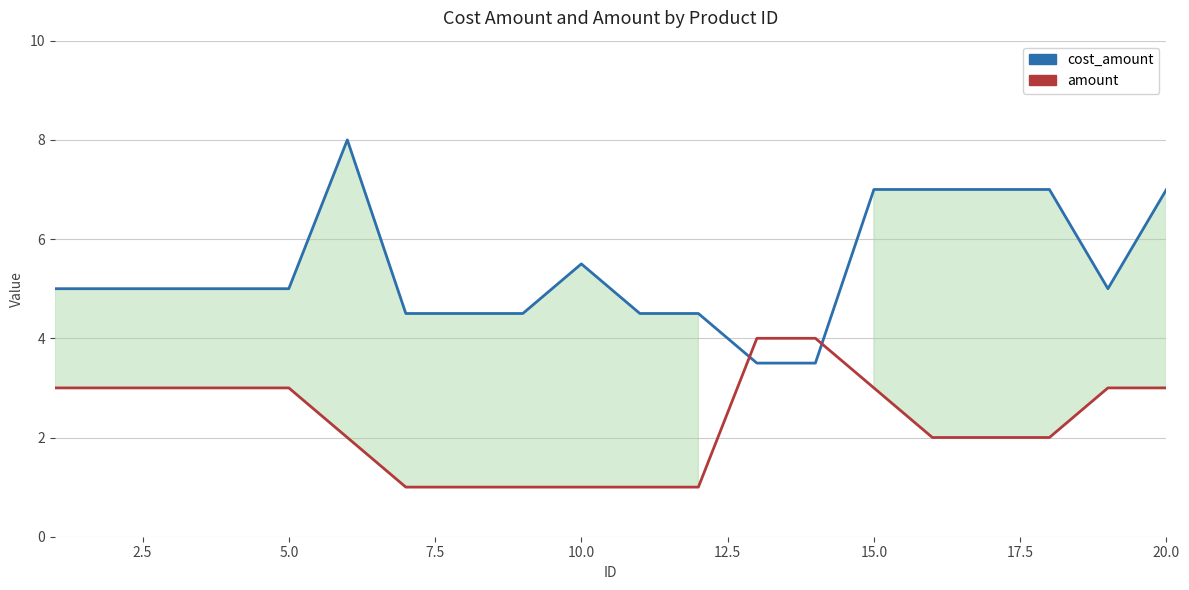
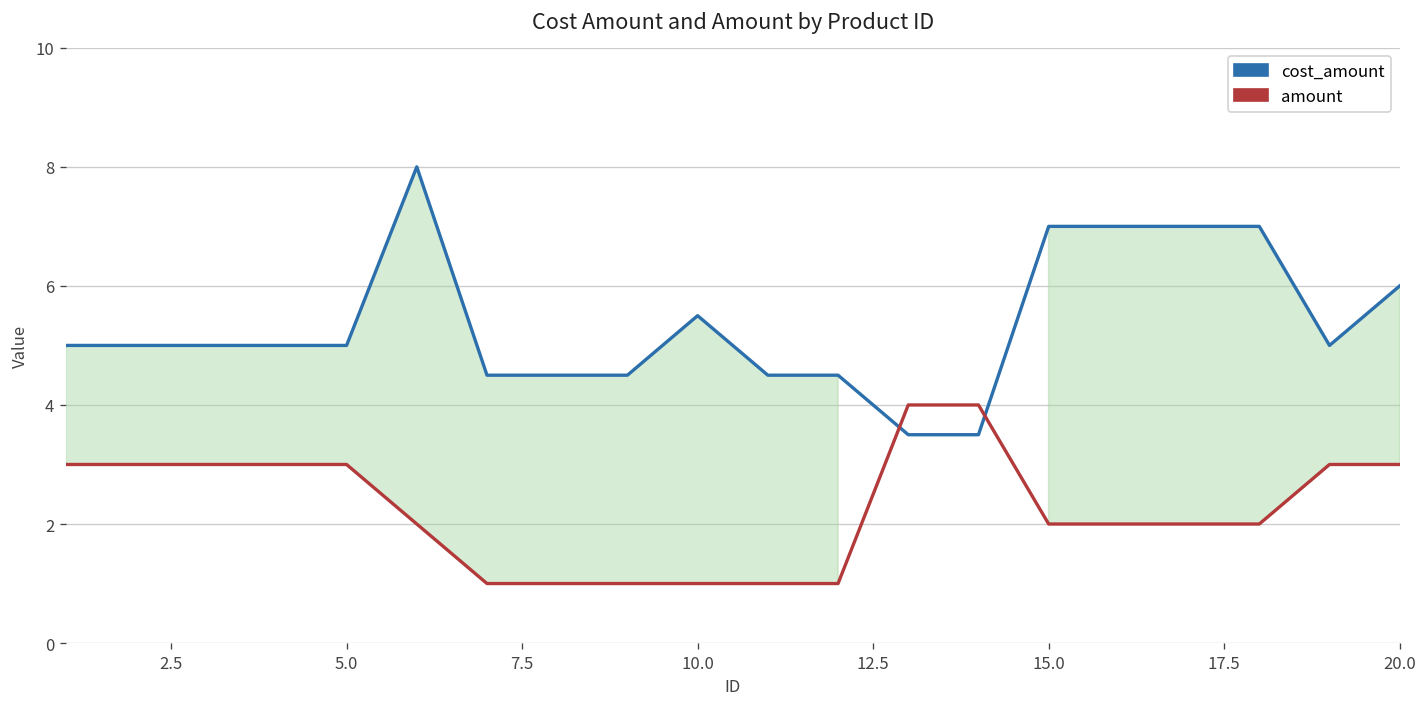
  {
    "cost_amount": {
      "5.0": 5,
      "10.0": 5.5,
      "15.0": 7,
-     "20.0": 7
+     "20.0": 6
    },
    "amount": {
      "5.0": 3,
      "10.0": 1,
-     "15.0": 3,
+     "15.0": 2,
      "20.0": 3
    }
  }
